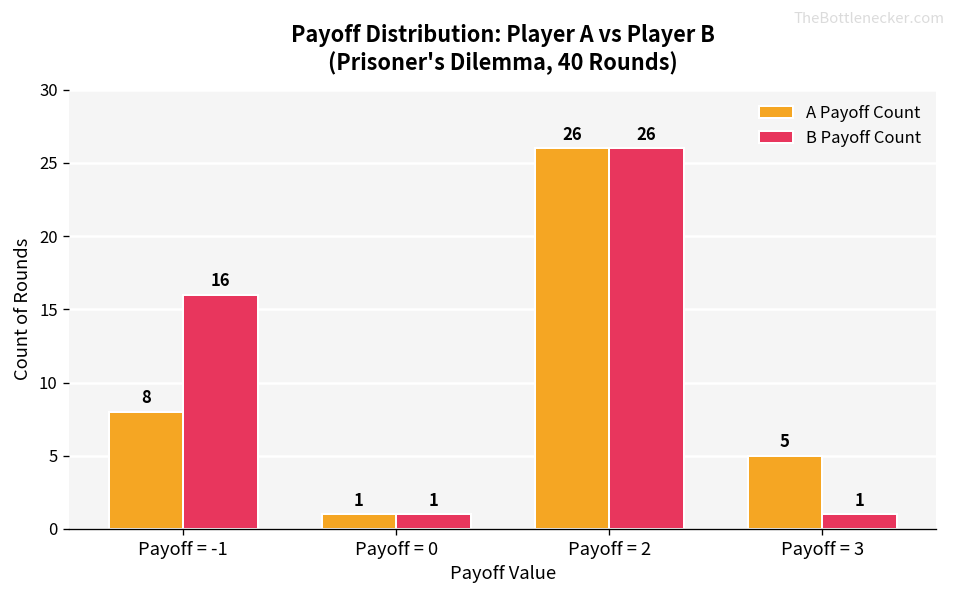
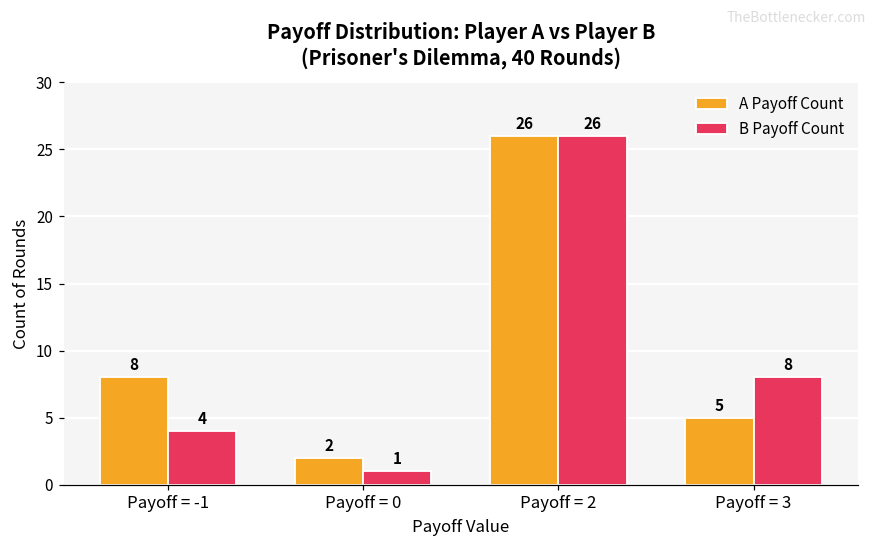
  {
    "A Payoff Count": {
      "Payoff = -1": 8,
-     "Payoff = 0": 1,
+     "Payoff = 0": 2,
      "Payoff = 2": 26,
      "Payoff = 3": 5
    },
    "B Payoff Count": {
-     "Payoff = -1": 16,
+     "Payoff = -1": 4,
      "Payoff = 0": 1,
      "Payoff = 2": 26,
-     "Payoff = 3": 1
+     "Payoff = 3": 8
    }
  }
